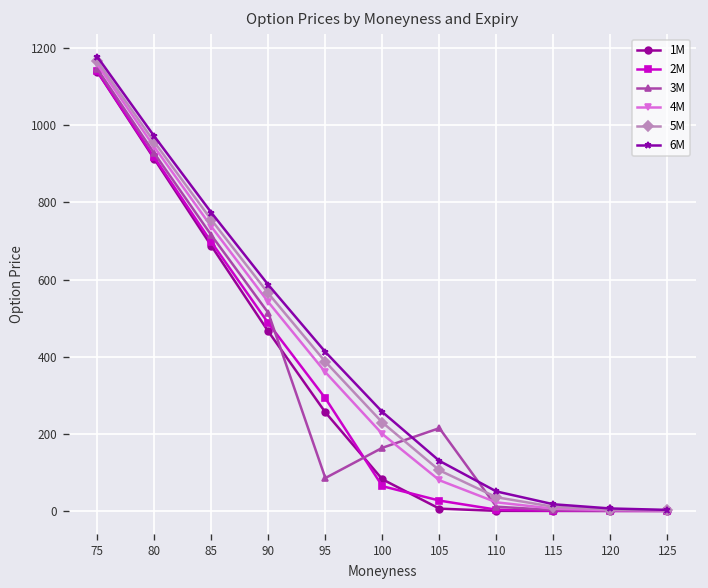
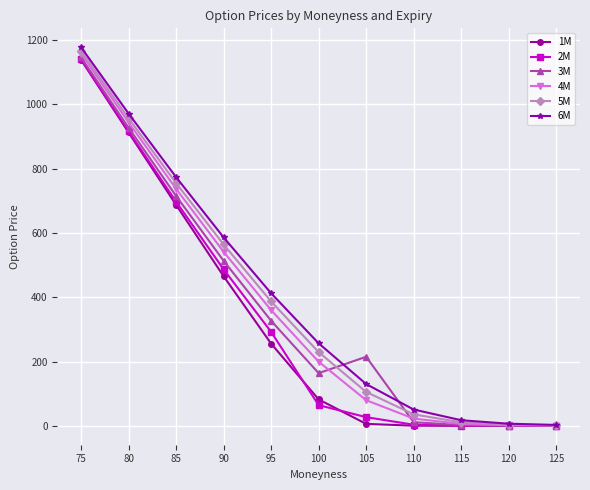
  {
    "2M": {
      "85": 700,
      "90": 490,
      "95": 290,
      "100": 60,
      "105": 30
    },
    "3M": {
      "80": 930,
      "85": 720,
      "90": 510,
-     "95": 90,
+     "95": 330,
      "100": 160,
      "105": 210
    }
  }
